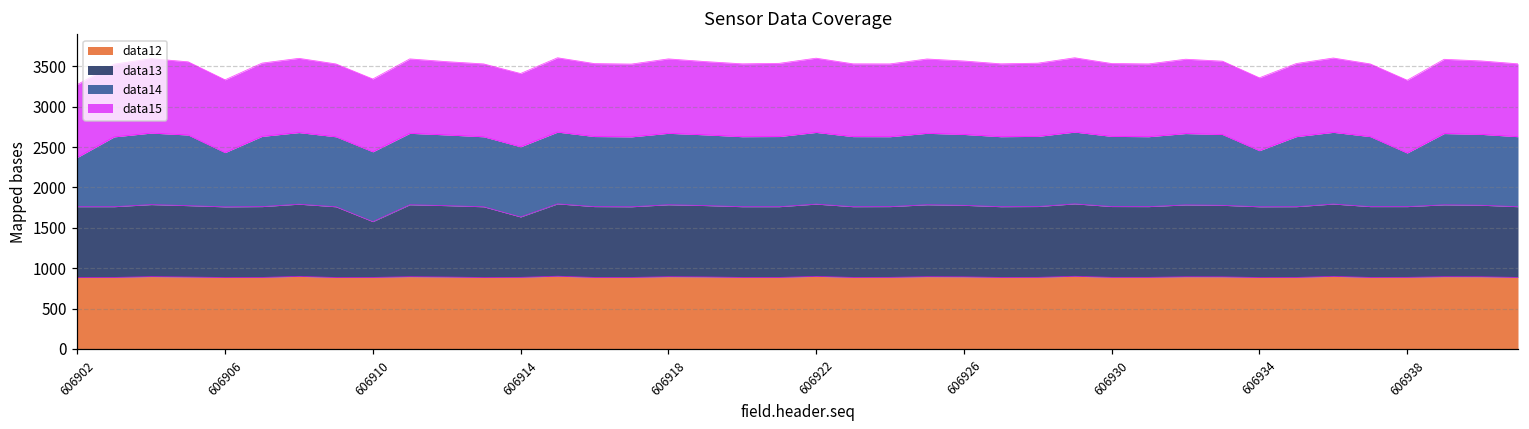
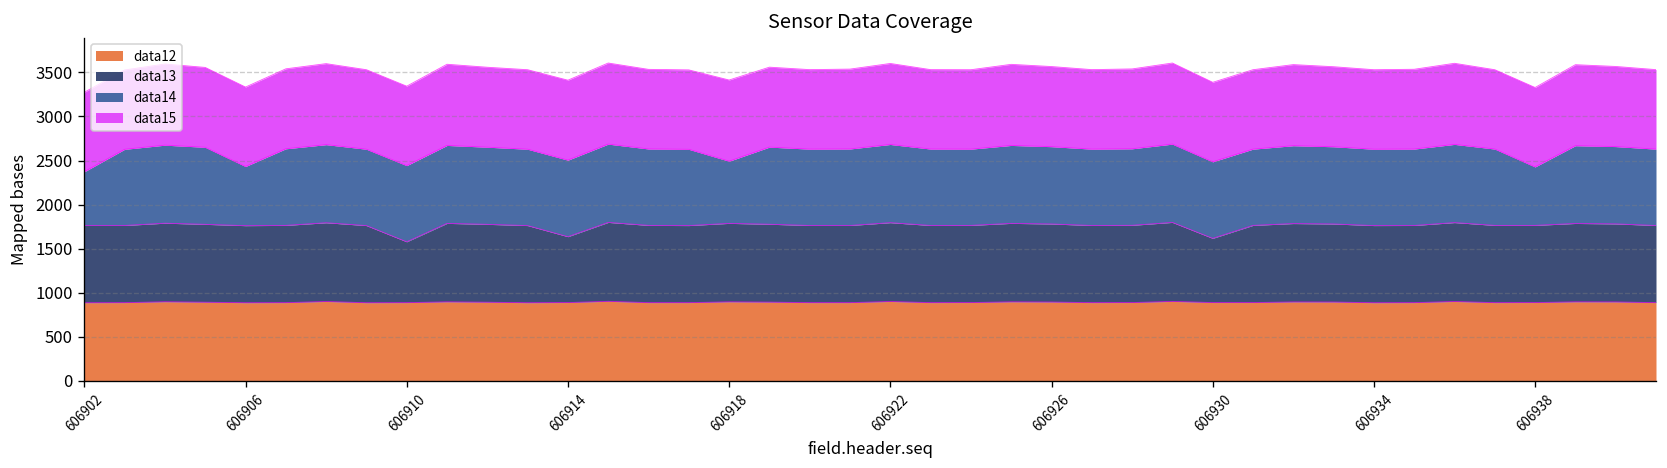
  {
    "data12": {
      "606902": 900,
      "606906": 900,
      "606910": 900,
      "606914": 900,
      "606918": 900,
      "606922": 900,
      "606926": 900,
      "606930": 900,
      "606934": 900,
      "606938": 900
    },
    "data13": {
      "606902": 900,
      "606906": 900,
      "606910": 700,
      "606914": 700,
      "606918": 900,
      "606922": 900,
      "606926": 900,
-     "606930": 900,
+     "606930": 700,
      "606934": 900,
      "606938": 900
    },
    "data14": {
      "606902": 600,
      "606906": 700,
      "606910": 900,
      "606914": 900,
-     "606918": 900,
+     "606918": 700,
      "606922": 900,
      "606926": 900,
      "606930": 900,
-     "606934": 700,
+     "606934": 900,
      "606938": 700
    },
    "data15": {
      "606902": 900,
      "606906": 900,
      "606910": 900,
      "606914": 900,
      "606918": 900,
      "606922": 900,
      "606926": 900,
      "606930": 900,
      "606934": 900,
      "606938": 900
    }
  }
